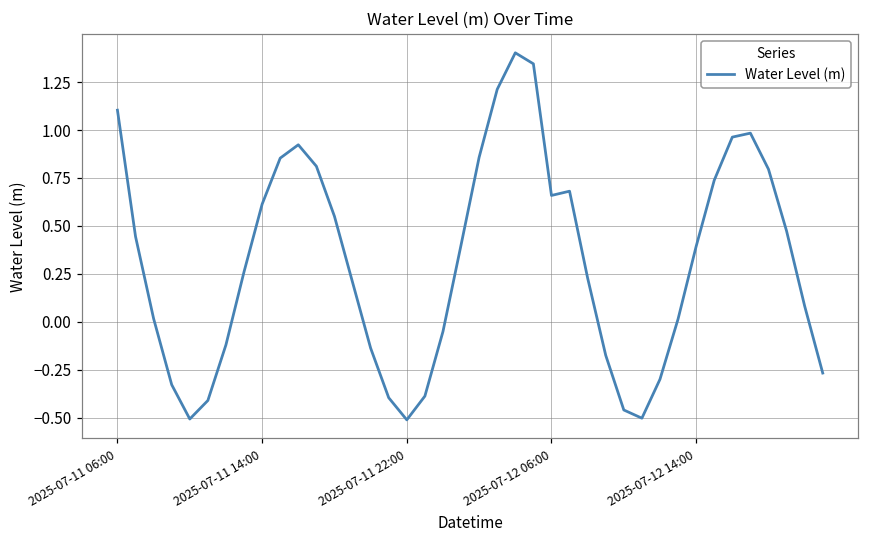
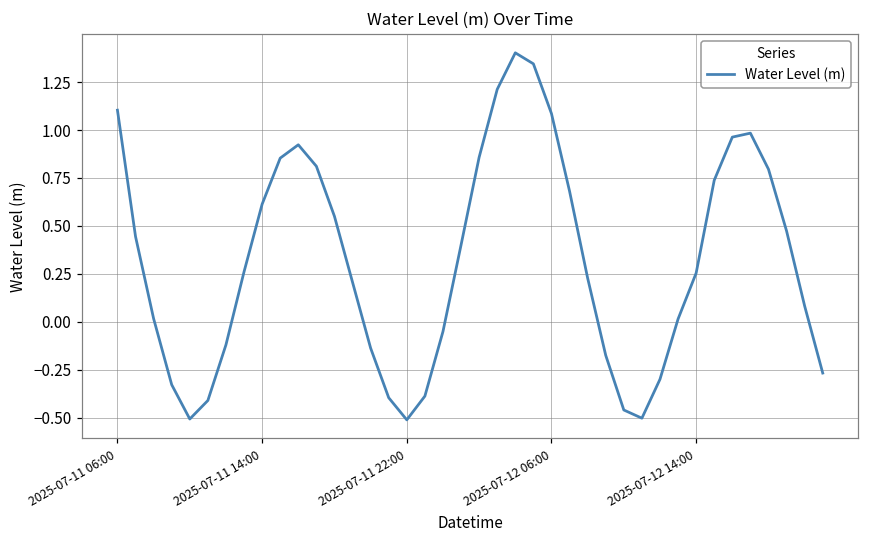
  {
    "2025-07-11 06:00": 1.10,
    "2025-07-11 14:00": 0.61,
    "2025-07-11 22:00": -0.51,
-   "2025-07-12 06:00": 0.66,
-   "2025-07-12 14:00": 0.39
+   "2025-07-12 06:00": 1.09,
+   "2025-07-12 14:00": 0.25
  }
